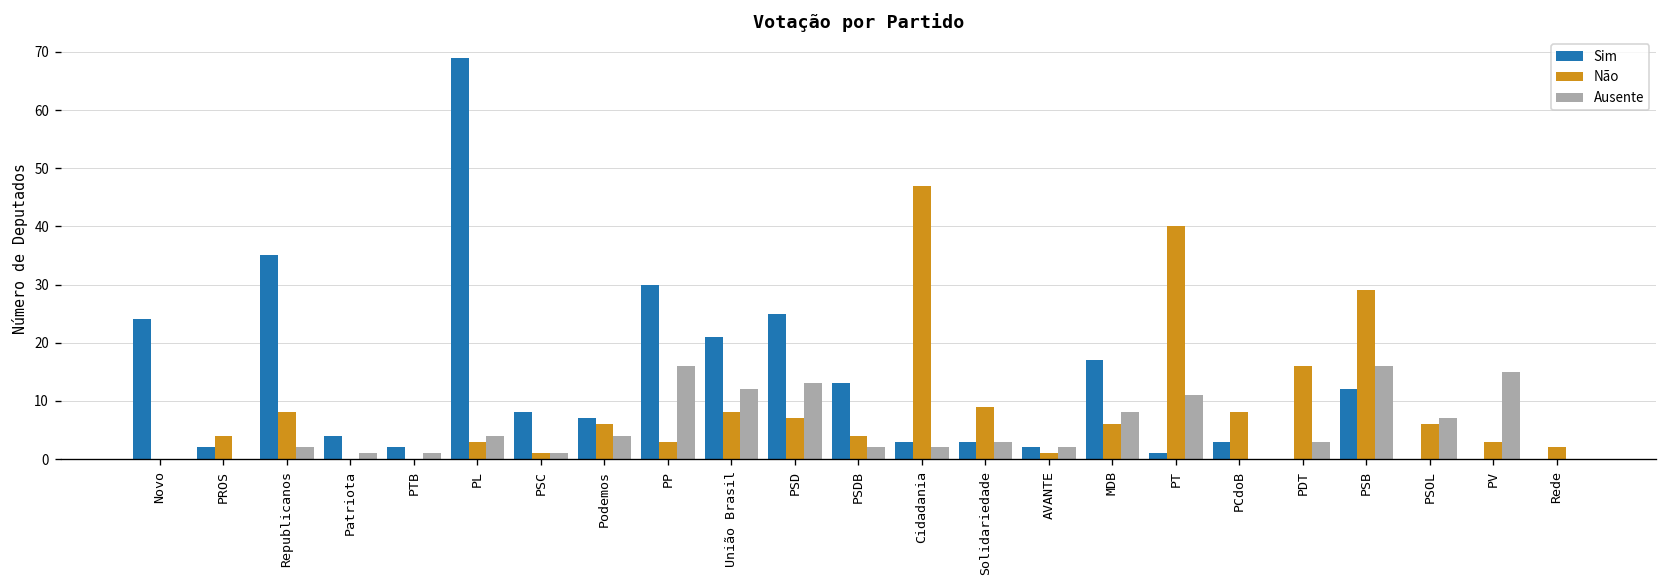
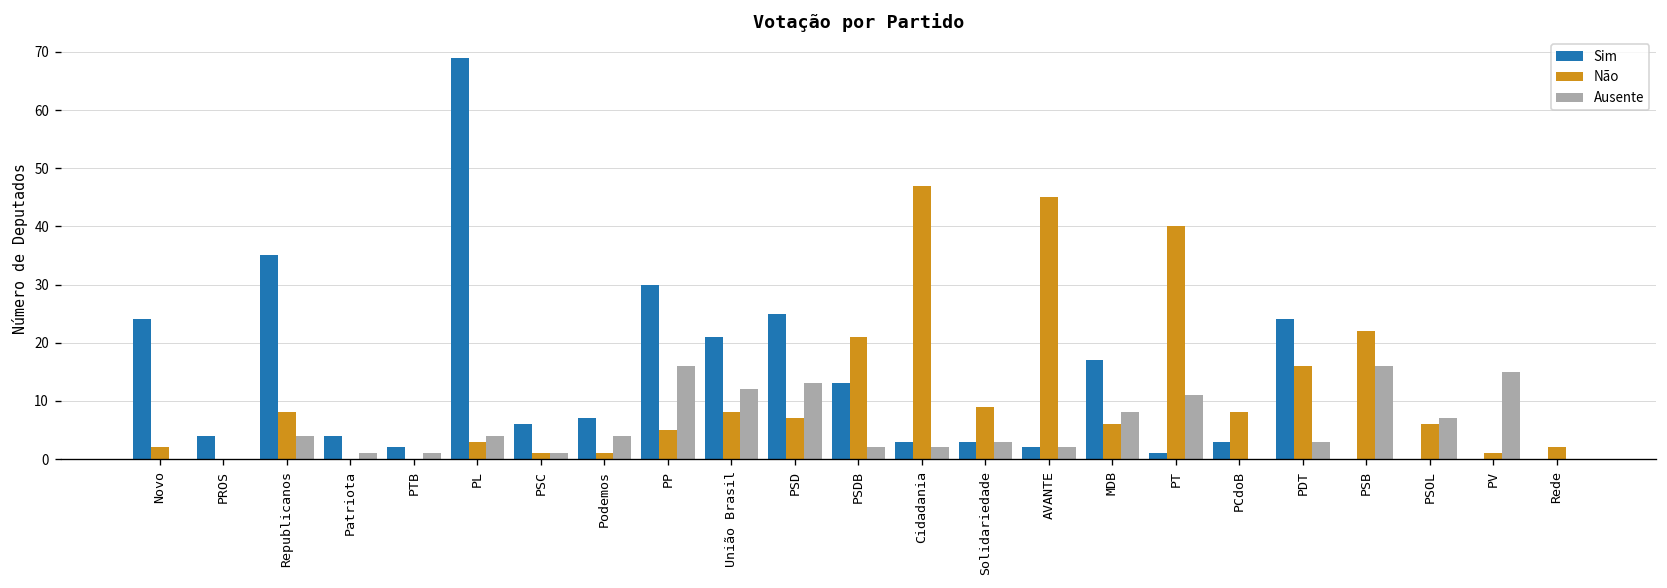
  {
    "Sim": {
      "Novo": 24,
-     "PROS": 2,
+     "PROS": 4,
      "Republicanos": 35,
      "Patriota": 4,
      "PTB": 2,
      "PL": 69,
-     "PSC": 8,
+     "PSC": 6,
      "Podemos": 7,
      "PP": 30,
      "União Brasil": 21,
      "PSD": 25,
      "PSDB": 13,
      "Cidadania": 3,
      "Solidariedade": 3,
      "AVANTE": 2,
      "MDB": 17,
      "PT": 1,
      "PCdoB": 3,
-     "PDT": 0,
-     "PSB": 12,
+     "PDT": 24,
+     "PSB": 0,
      "PSOL": 0,
      "PV": 0,
      "Rede": 0
    },
    "Não": {
-     "Novo": 0,
-     "PROS": 4,
+     "Novo": 2,
+     "PROS": 0,
      "Republicanos": 8,
      "Patriota": 0,
      "PTB": 0,
      "PL": 3,
      "PSC": 1,
-     "Podemos": 6,
-     "PP": 3,
+     "Podemos": 1,
+     "PP": 5,
      "União Brasil": 8,
      "PSD": 7,
-     "PSDB": 4,
+     "PSDB": 21,
      "Cidadania": 47,
      "Solidariedade": 9,
-     "AVANTE": 1,
+     "AVANTE": 45,
      "MDB": 6,
      "PT": 40,
      "PCdoB": 8,
      "PDT": 16,
-     "PSB": 29,
+     "PSB": 22,
      "PSOL": 6,
-     "PV": 3,
+     "PV": 1,
      "Rede": 2
    },
    "Ausente": {
      "Novo": 0,
      "PROS": 0,
-     "Republicanos": 2,
+     "Republicanos": 4,
      "Patriota": 1,
      "PTB": 1,
      "PL": 4,
      "PSC": 1,
      "Podemos": 4,
      "PP": 16,
      "União Brasil": 12,
      "PSD": 13,
      "PSDB": 2,
      "Cidadania": 2,
      "Solidariedade": 3,
      "AVANTE": 2,
      "MDB": 8,
      "PT": 11,
      "PCdoB": 0,
      "PDT": 3,
      "PSB": 16,
      "PSOL": 7,
      "PV": 15,
      "Rede": 0
    }
  }
